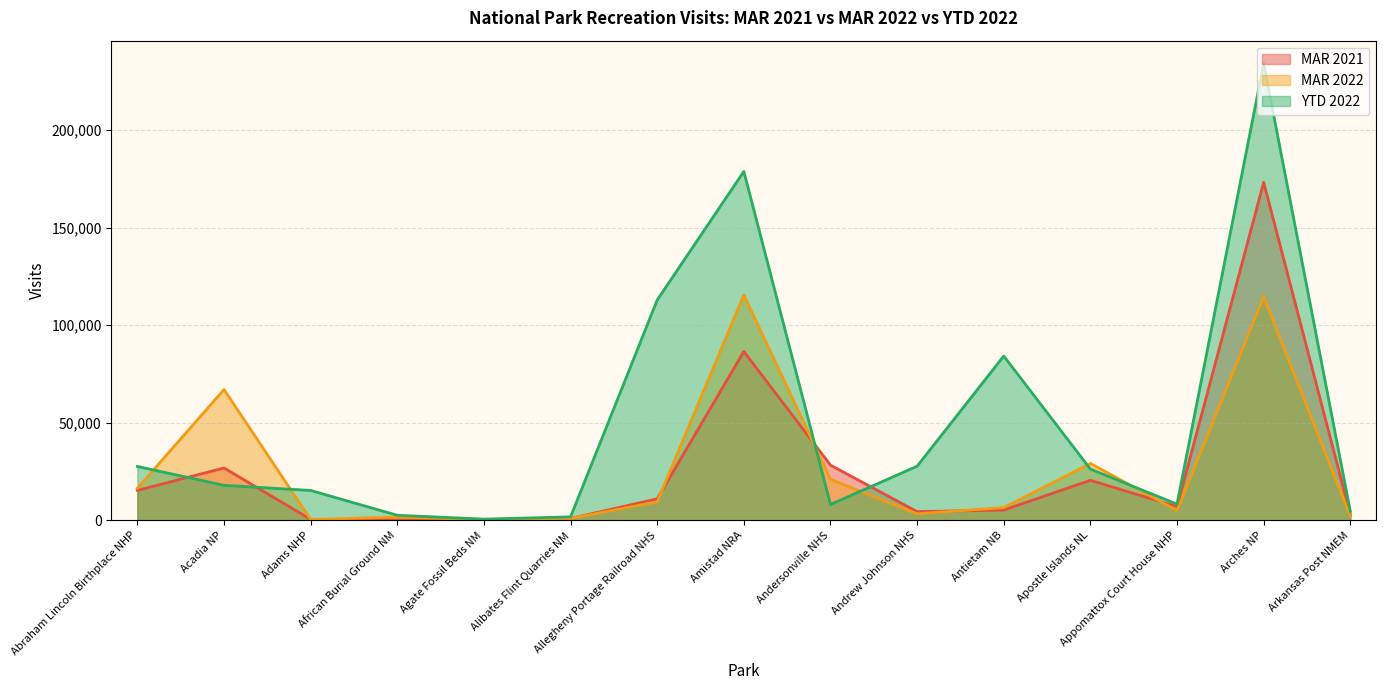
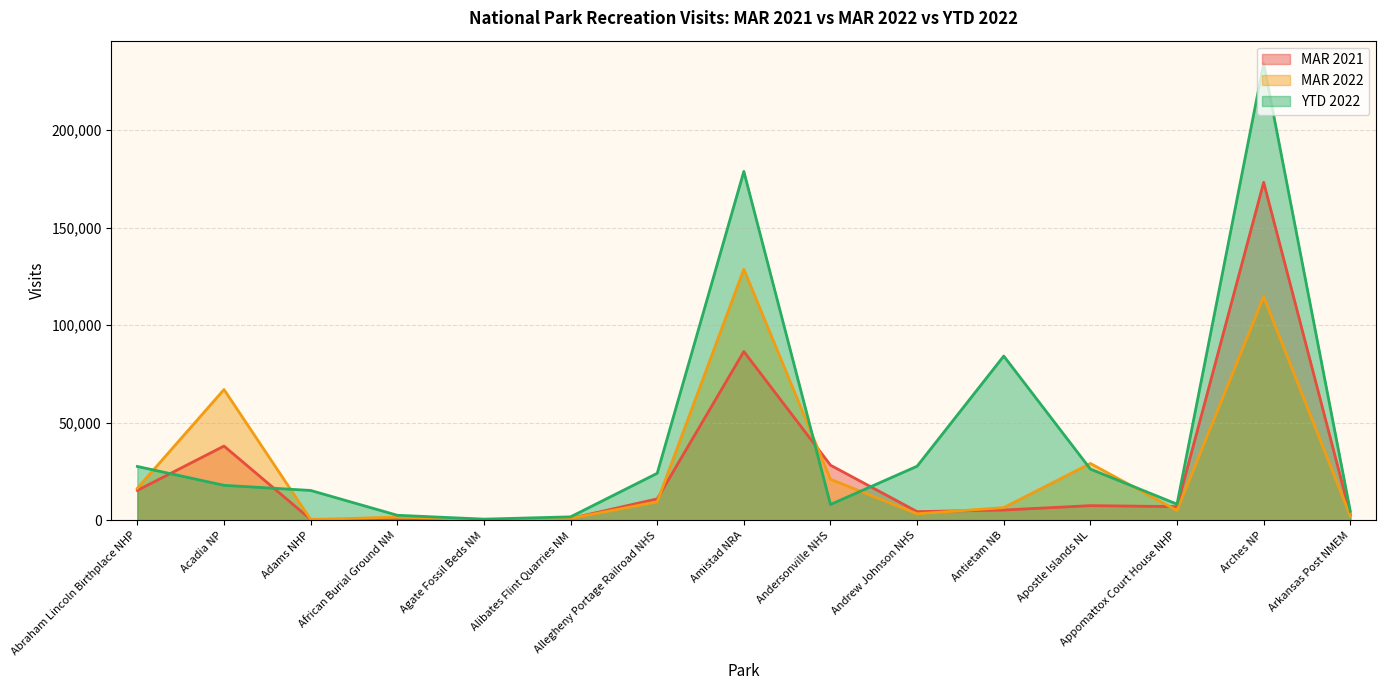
  {
    "MAR 2021": {
-     "Acadia NP": "27,000",
+     "Acadia NP": "38,000",
      "African Burial Ground NM": "0",
      "Allegheny Portage Railroad NHS": "11,000",
      "Amistad NRA": "87,000",
      "Andersonville NHS": "28,000",
-     "Apostle Islands NL": "21,000",
+     "Apostle Islands NL": "8,000",
      "Arches NP": "173,000"
    },
    "MAR 2022": {
      "Acadia NP": "67,000",
      "Allegheny Portage Railroad NHS": "9,000",
-     "Amistad NRA": "116,000",
+     "Amistad NRA": "129,000",
      "Andersonville NHS": "21,000",
      "Apostle Islands NL": "29,000",
      "Appomattox Court House NHP": "5,000",
      "Arches NP": "115,000"
    },
    "YTD 2022": {
      "Abraham Lincoln Birthplace NHP": "28,000",
      "Acadia NP": "18,000",
      "Adams NHP": "15,000",
-     "Allegheny Portage Railroad NHS": "113,000",
+     "Allegheny Portage Railroad NHS": "24,000",
      "Amistad NRA": "179,000",
      "Andersonville NHS": "8,000",
      "Andrew Johnson NHS": "28,000",
      "Antietam NB": "84,000",
      "Apostle Islands NL": "26,000",
      "Arkansas Post NMEM": "5,000"
    }
  }
